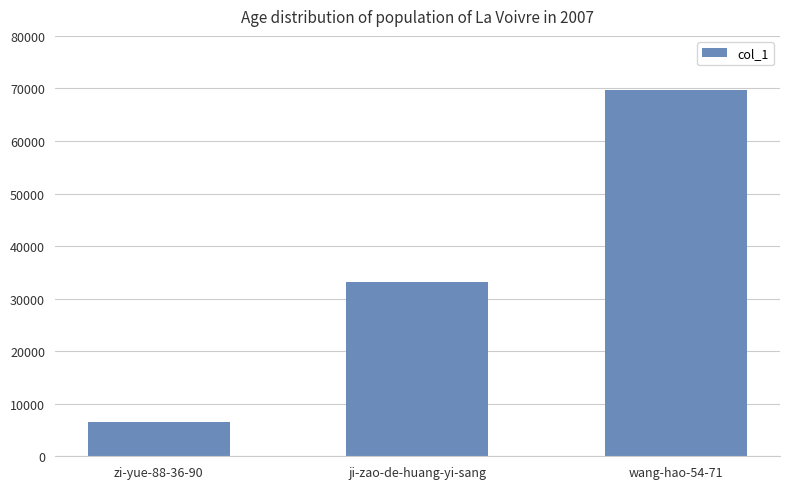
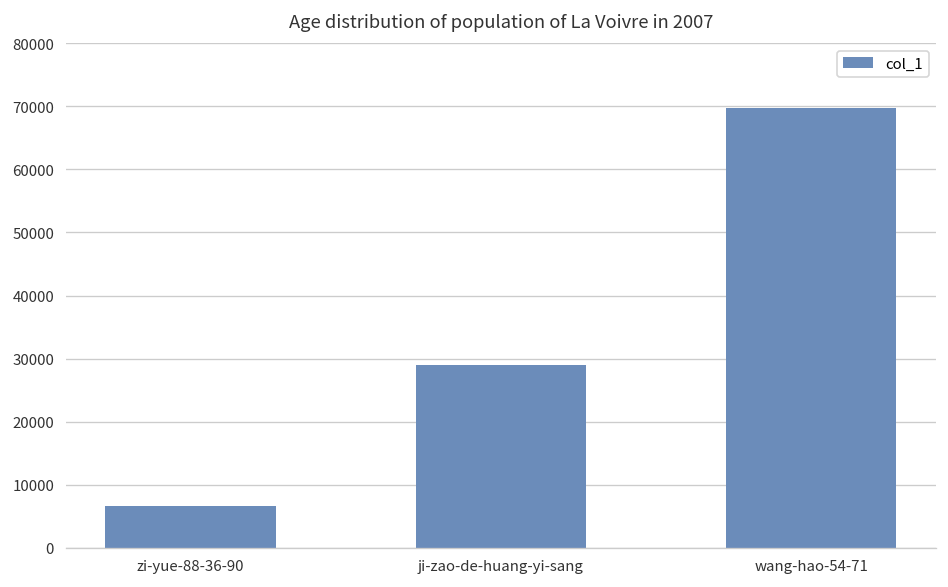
  {
    "zi-yue-88-36-90": 7000,
-   "ji-zao-de-huang-yi-sang": 33000,
+   "ji-zao-de-huang-yi-sang": 29000,
    "wang-hao-54-71": 70000
  }
